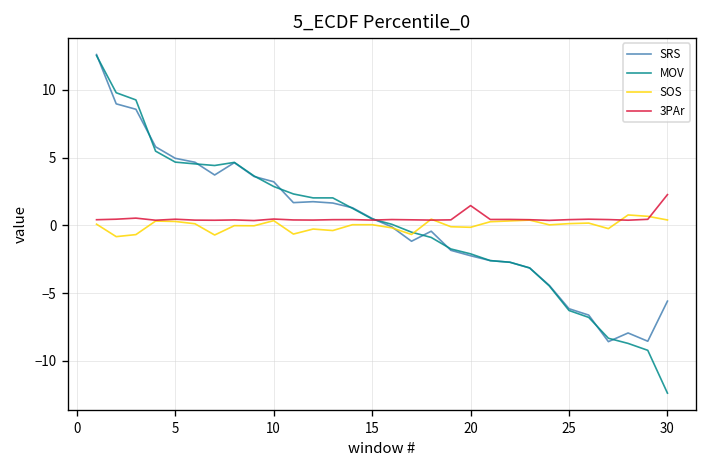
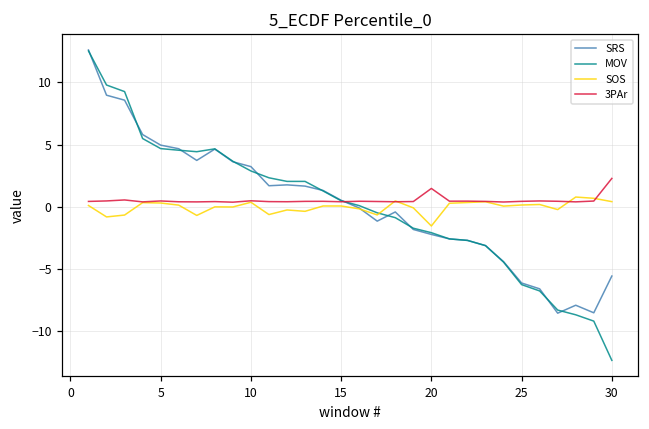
  {
    "SRS": {
      "5": 5.0,
      "10": 3.2,
      "30": -5.6
    },
    "MOV": {
      "5": 4.7,
      "10": 2.9,
      "30": -12.4
    },
    "SOS": {
      "15": 0.1,
-     "20": -0.1,
+     "20": -1.6,
      "25": 0.1,
      "30": 0.4
    },
    "3PAr": {
      "20": 1.5,
      "25": 0.4,
      "30": 2.3
    }
  }
